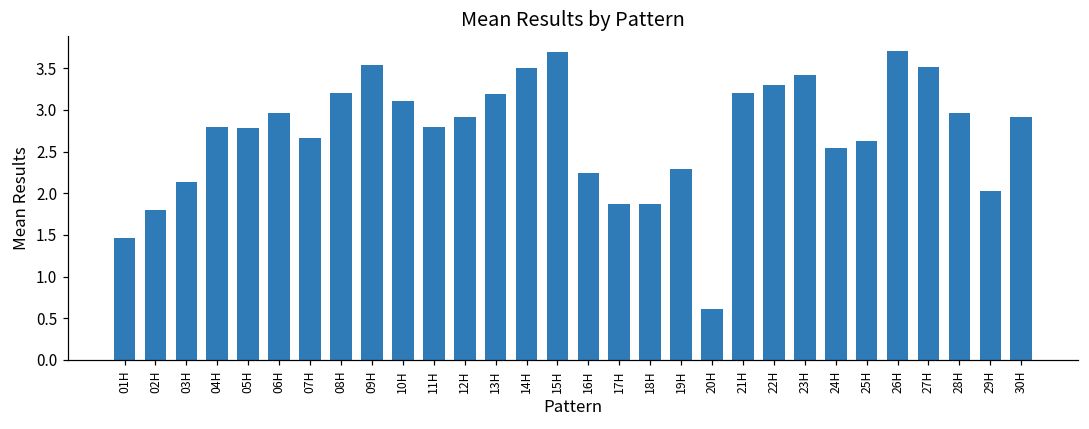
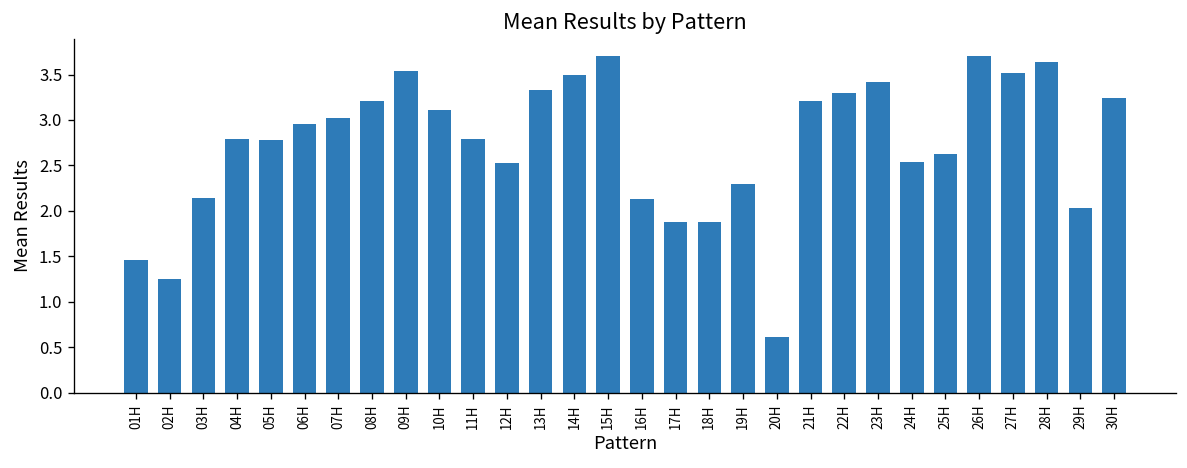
  {
    "01H": 1.5,
-   "02H": 1.8,
+   "02H": 1.3,
    "03H": 2.1,
    "04H": 2.8,
    "05H": 2.8,
    "06H": 3.0,
-   "07H": 2.7,
+   "07H": 3.0,
    "08H": 3.2,
    "09H": 3.5,
    "10H": 3.1,
    "11H": 2.8,
-   "12H": 2.9,
-   "13H": 3.2,
+   "12H": 2.5,
+   "13H": 3.3,
    "14H": 3.5,
    "15H": 3.7,
-   "16H": 2.2,
+   "16H": 2.1,
    "17H": 1.9,
    "18H": 1.9,
    "19H": 2.3,
    "20H": 0.6,
    "21H": 3.2,
    "22H": 3.3,
    "23H": 3.4,
    "24H": 2.5,
    "25H": 2.6,
    "26H": 3.7,
    "27H": 3.5,
-   "28H": 3.0,
+   "28H": 3.6,
    "29H": 2.0,
-   "30H": 2.9
+   "30H": 3.2
  }
